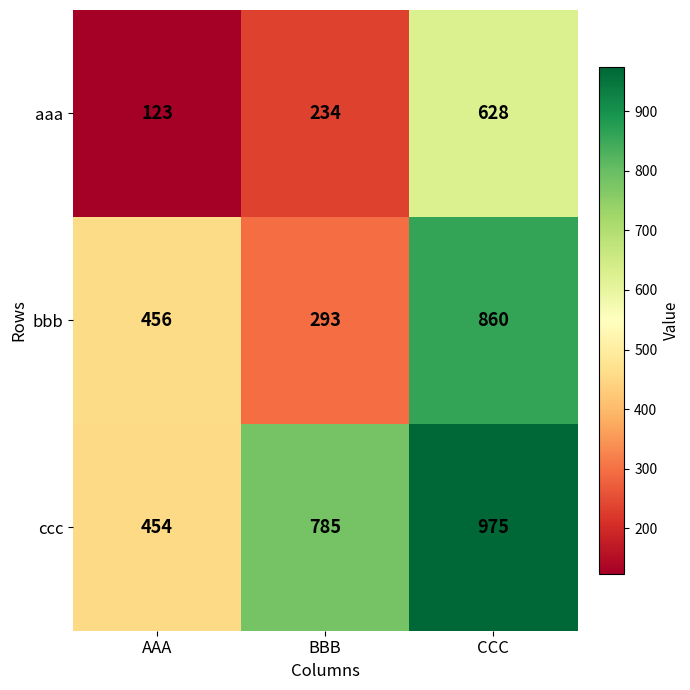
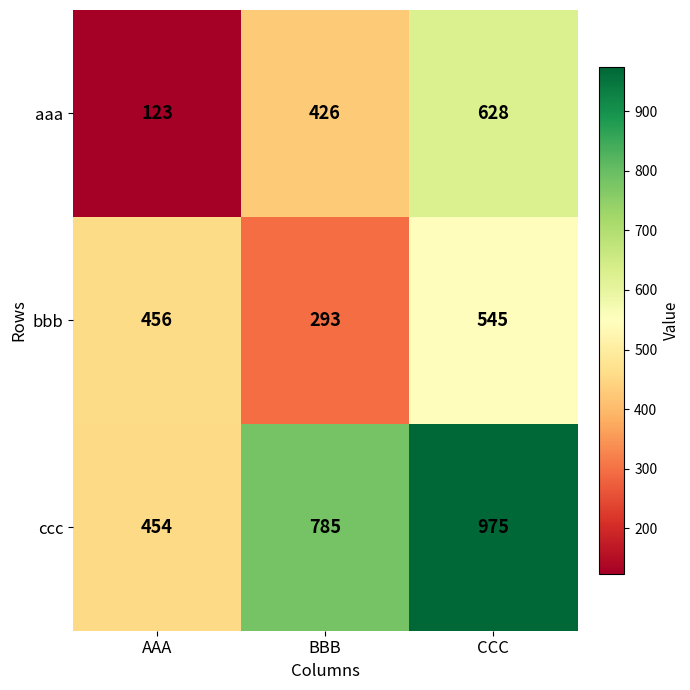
  {
    "aaa": {
      "AAA": 123,
-     "BBB": 234,
+     "BBB": 426,
      "CCC": 628
    },
    "bbb": {
      "AAA": 456,
      "BBB": 293,
-     "CCC": 860
+     "CCC": 545
    },
    "ccc": {
      "AAA": 454,
      "BBB": 785,
      "CCC": 975
    }
  }
